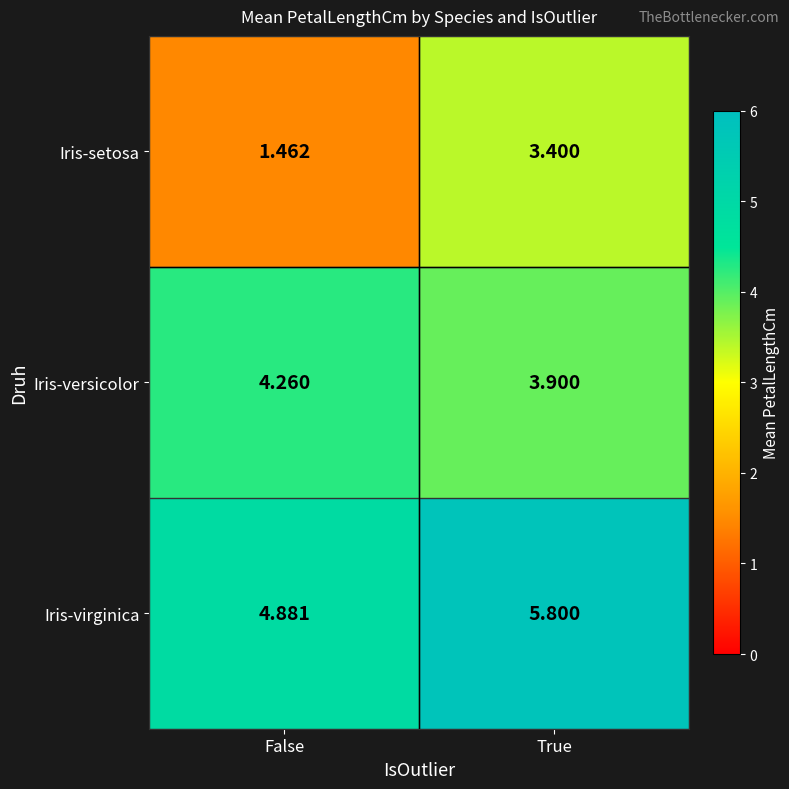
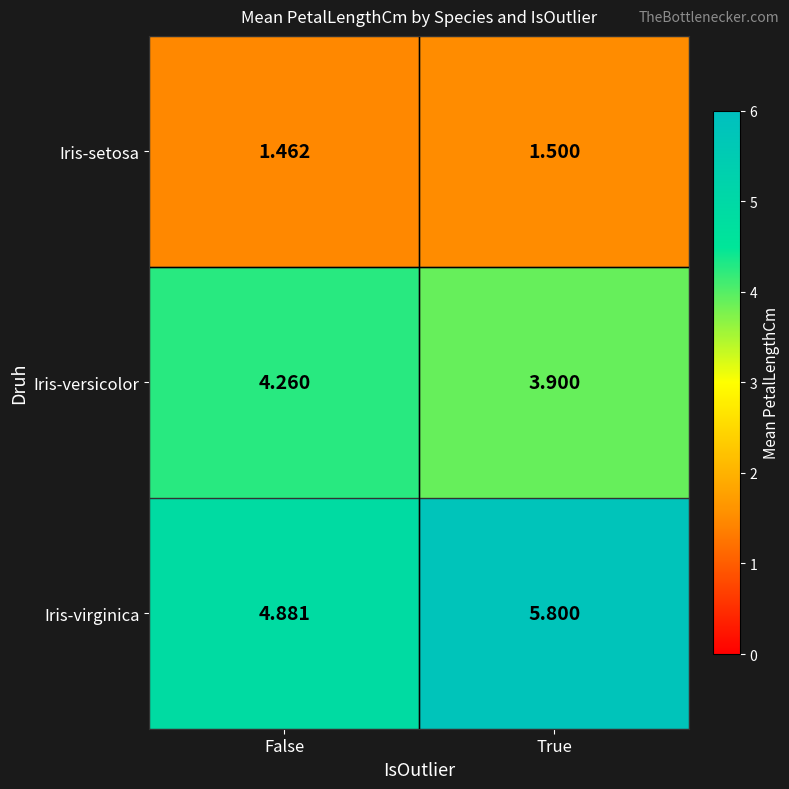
  {
    "Iris-setosa": {
      "False": 1.462,
-     "True": 3.400
+     "True": 1.500
    },
    "Iris-versicolor": {
      "False": 4.260,
      "True": 3.900
    },
    "Iris-virginica": {
      "False": 4.881,
      "True": 5.800
    }
  }
